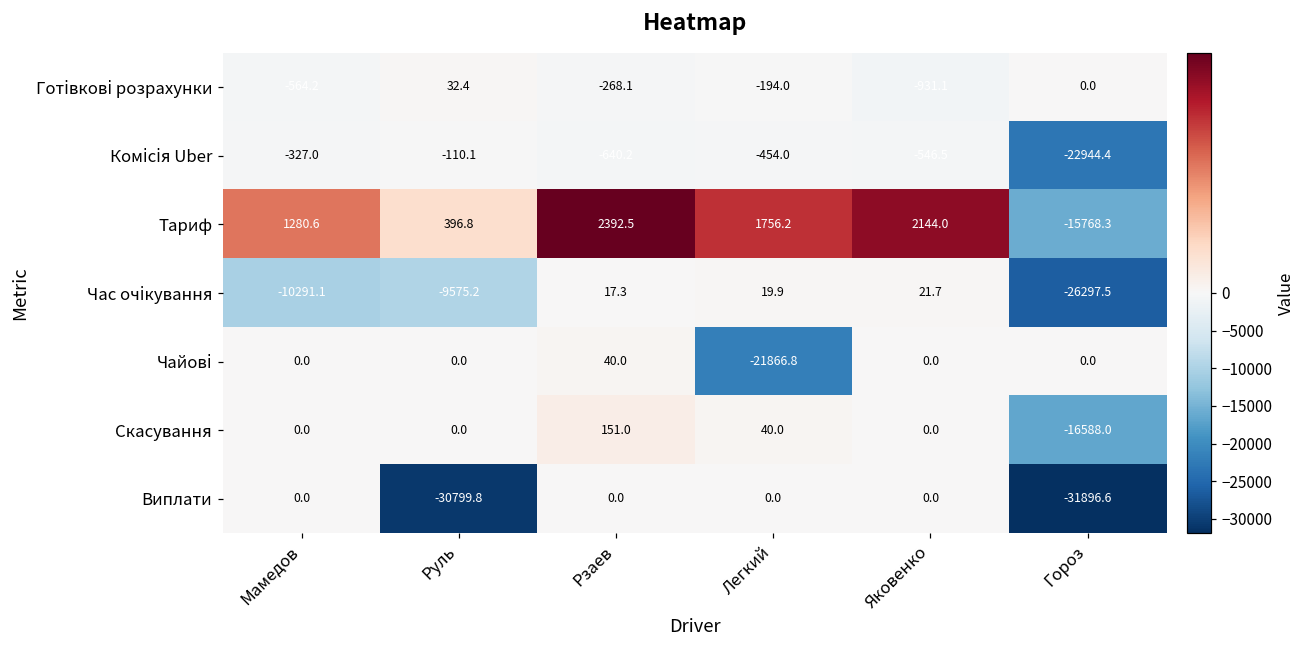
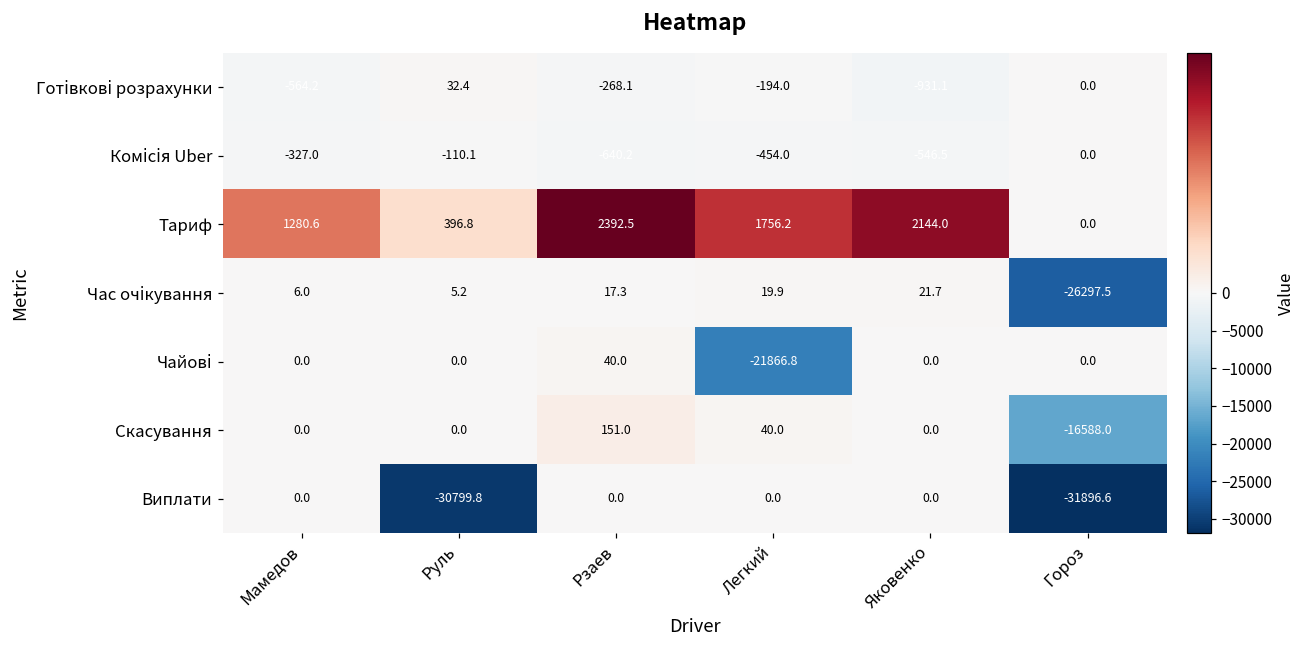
  {
    "Готівкові розрахунки": {
      "Руль": 32.4,
      "Рзаев": -268.1,
      "Легкий": -194.0,
      "Гороз": 0.0
    },
    "Комісія Uber": {
      "Мамедов": -327.0,
      "Руль": -110.1,
      "Легкий": -454.0,
-     "Гороз": -22944.4
+     "Гороз": 0.0
    },
    "Тариф": {
      "Мамедов": 1280.6,
      "Руль": 396.8,
      "Рзаев": 2392.5,
      "Легкий": 1756.2,
      "Яковенко": 2144.0,
-     "Гороз": -15768.3
+     "Гороз": 0.0
    },
    "Час очікування": {
-     "Мамедов": -10291.1,
-     "Руль": -9575.2,
+     "Мамедов": 6.0,
+     "Руль": 5.2,
      "Рзаев": 17.3,
      "Легкий": 19.9,
      "Яковенко": 21.7,
      "Гороз": -26297.5
    },
    "Чайові": {
      "Мамедов": 0.0,
      "Руль": 0.0,
      "Рзаев": 40.0,
      "Легкий": -21866.8,
      "Яковенко": 0.0,
      "Гороз": 0.0
    },
    "Скасування": {
      "Мамедов": 0.0,
      "Руль": 0.0,
      "Рзаев": 151.0,
      "Легкий": 40.0,
      "Яковенко": 0.0,
      "Гороз": -16588.0
    },
    "Виплати": {
      "Мамедов": 0.0,
      "Руль": -30799.8,
      "Рзаев": 0.0,
      "Легкий": 0.0,
      "Яковенко": 0.0,
      "Гороз": -31896.6
    }
  }
